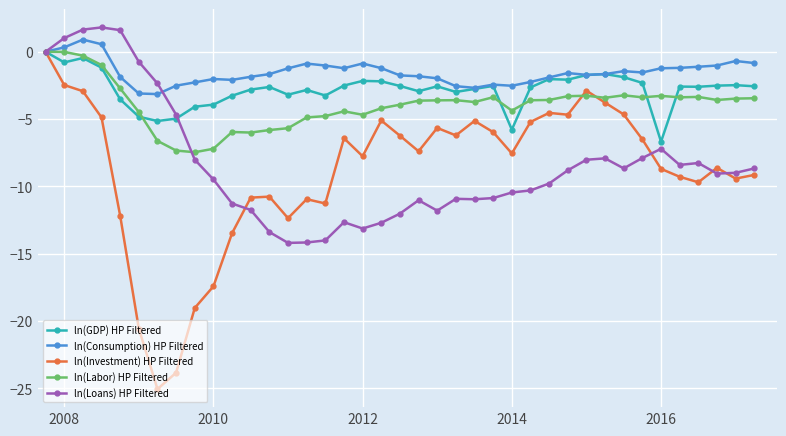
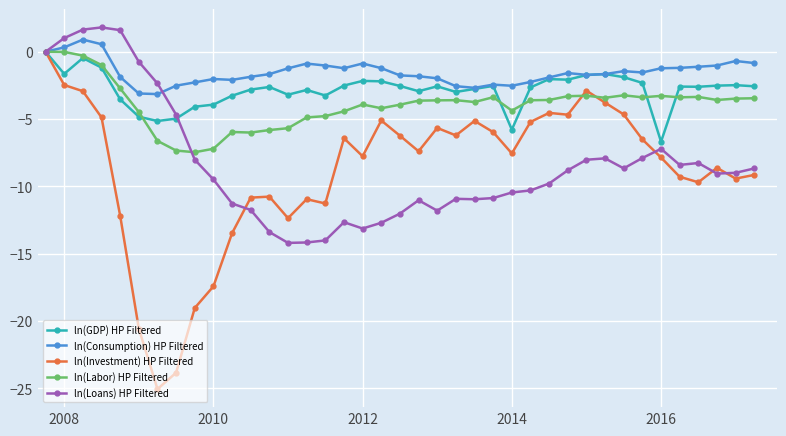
  {
    "ln(GDP) HP Filtered": {
-     "2008": -0.8,
+     "2008": -1.6,
      "2010": -3.9,
      "2012": -2.2,
      "2014": -5.8,
      "2016": -6.7
    },
    "ln(Consumption) HP Filtered": {
      "2008": 0.3,
      "2010": -2.0,
      "2012": -0.9,
      "2014": -2.5,
      "2016": -1.2
    },
    "ln(Investment) HP Filtered": {
      "2008": -2.5,
      "2010": -17.4,
      "2012": -7.8,
      "2014": -7.6,
-     "2016": -8.7
+     "2016": -7.9
    },
    "ln(Labor) HP Filtered": {
      "2008": 0.0,
      "2010": -7.2,
-     "2012": -4.7,
+     "2012": -3.9,
      "2014": -4.4,
      "2016": -3.3
    },
    "ln(Loans) HP Filtered": {
      "2008": 1.0,
      "2010": -9.5,
      "2012": -13.1,
      "2014": -10.5,
      "2016": -7.2
    }
  }
